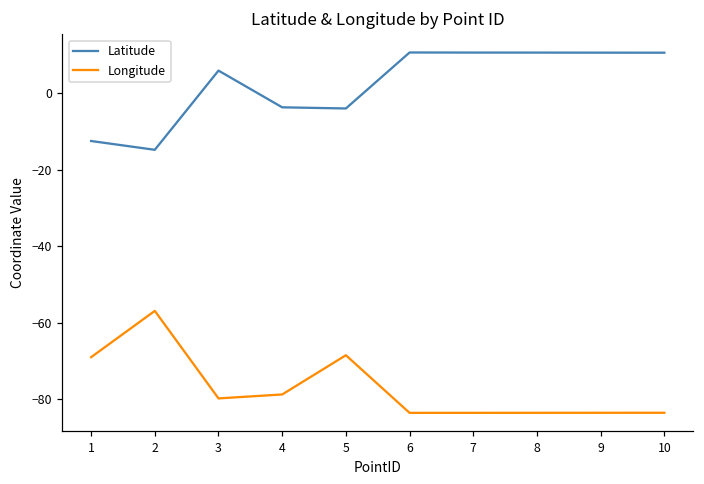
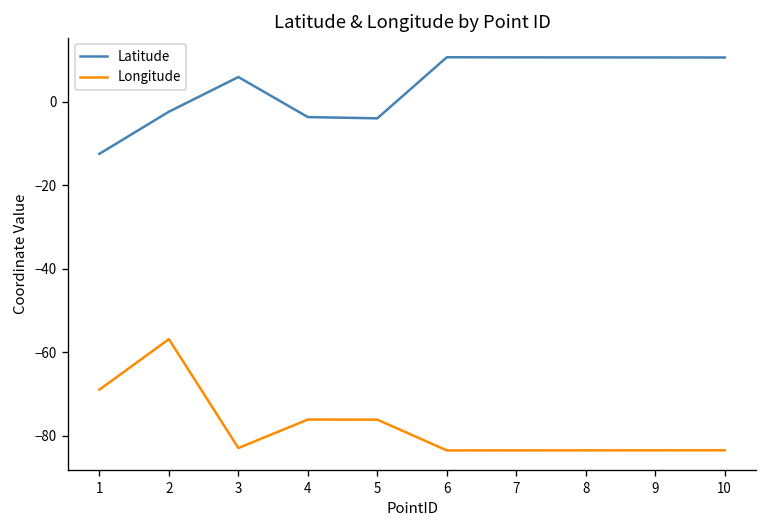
  {
    "Latitude": {
      "1": -13,
-     "2": -15,
+     "2": -2,
      "3": 6,
      "4": -4,
      "5": -4,
      "6": 11,
      "7": 11,
      "8": 11,
      "9": 11,
      "10": 11
    },
    "Longitude": {
      "1": -69,
      "2": -57,
-     "3": -80,
-     "4": -79,
-     "5": -68,
+     "3": -83,
+     "4": -76,
+     "5": -76,
      "6": -84,
      "7": -84,
      "8": -84,
      "9": -84,
      "10": -83
    }
  }
